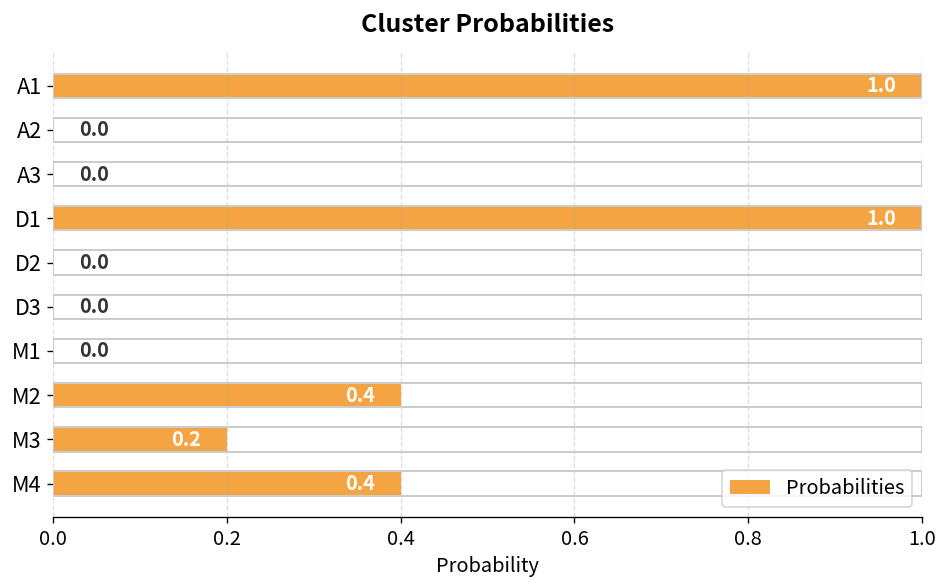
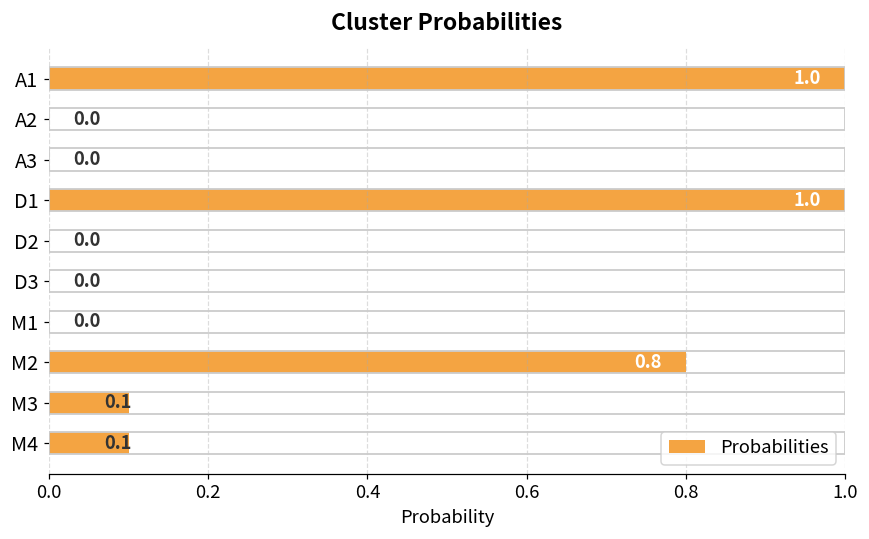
  {
    "A1": 1.0,
    "A2": 0.0,
    "A3": 0.0,
    "D1": 1.0,
    "D2": 0.0,
    "D3": 0.0,
    "M1": 0.0,
-   "M2": 0.4,
-   "M3": 0.2,
-   "M4": 0.4
+   "M2": 0.8,
+   "M3": 0.1,
+   "M4": 0.1
  }
